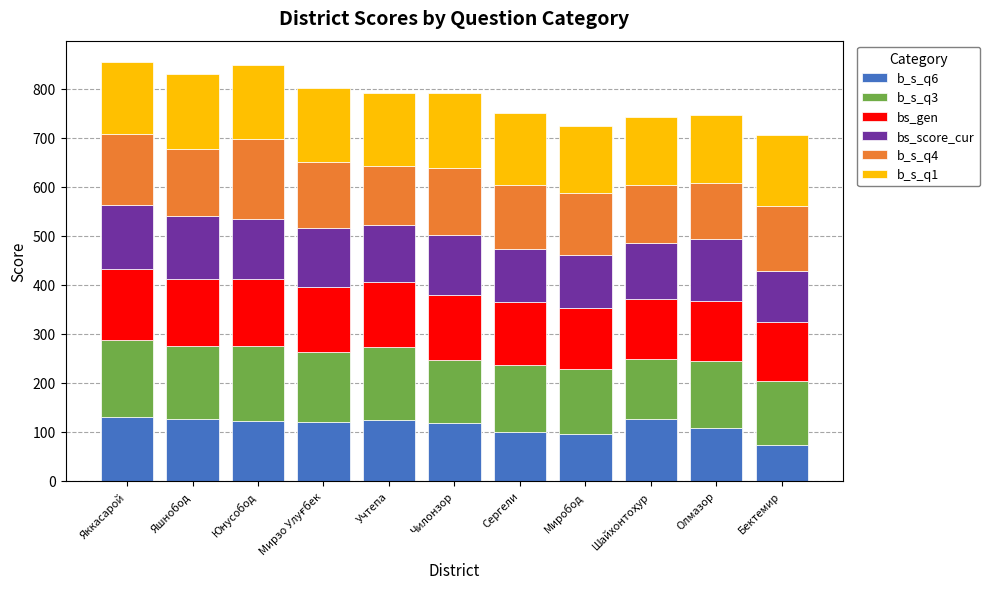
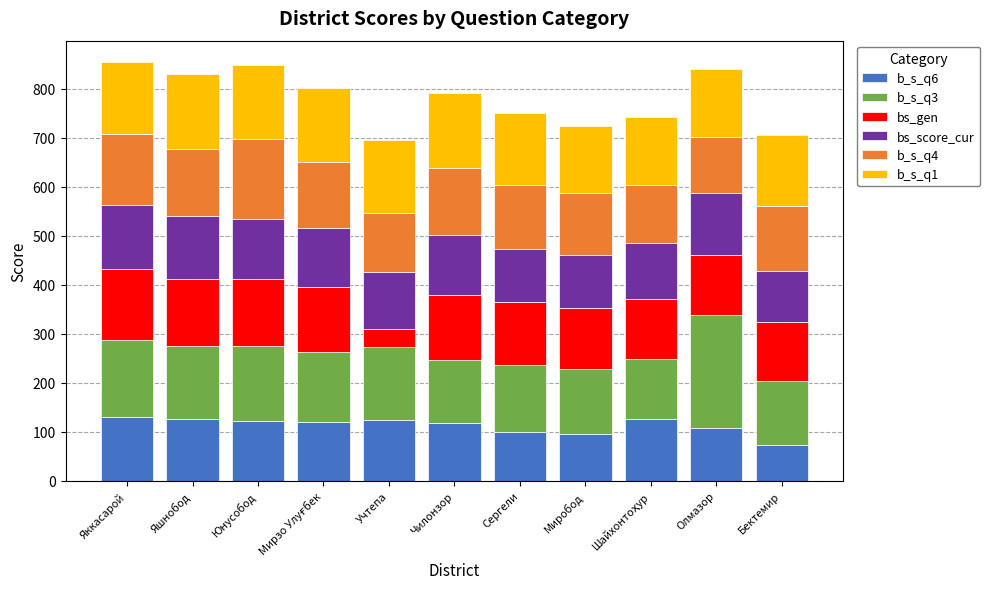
  {
    "b_s_q6": {
      "Яккасарой": 130,
      "Яшнобод": 130,
      "Юнусобод": 120,
      "Мирзо Улуғбек": 120,
      "Учтепа": 120,
      "Чилонзор": 120,
      "Сергели": 100,
      "Миробод": 100,
      "Шайхонтоҳур": 130,
      "Олмазор": 110,
      "Бектемир": 70
    },
    "b_s_q3": {
      "Яккасарой": 160,
      "Яшнобод": 150,
      "Юнусобод": 150,
      "Мирзо Улуғбек": 140,
      "Учтепа": 150,
      "Чилонзор": 130,
      "Сергели": 140,
      "Миробод": 130,
      "Шайхонтоҳур": 120,
-     "Олмазор": 140,
+     "Олмазор": 230,
      "Бектемир": 130
    },
    "bs_gen": {
      "Яккасарой": 140,
      "Яшнобод": 140,
      "Юнусобод": 140,
      "Мирзо Улуғбек": 130,
-     "Учтепа": 130,
+     "Учтепа": 40,
      "Чилонзор": 130,
      "Сергели": 130,
      "Миробод": 120,
      "Шайхонтоҳур": 120,
      "Олмазор": 120,
      "Бектемир": 120
    },
    "bs_score_cur": {
      "Яккасарой": 130,
      "Яшнобод": 130,
      "Юнусобод": 120,
      "Мирзо Улуғбек": 120,
      "Учтепа": 120,
      "Чилонзор": 120,
      "Сергели": 110,
      "Миробод": 110,
      "Шайхонтоҳур": 110,
      "Олмазор": 130,
      "Бектемир": 100
    },
    "b_s_q4": {
      "Яккасарой": 140,
      "Яшнобод": 140,
      "Юнусобод": 160,
      "Мирзо Улуғбек": 140,
      "Учтепа": 120,
      "Чилонзор": 140,
      "Сергели": 130,
      "Миробод": 130,
      "Шайхонтоҳур": 120,
      "Олмазор": 120,
      "Бектемир": 130
    },
    "b_s_q1": {
      "Яккасарой": 150,
      "Яшнобод": 150,
      "Юнусобод": 150,
      "Мирзо Улуғбек": 150,
      "Учтепа": 150,
      "Чилонзор": 150,
      "Сергели": 150,
      "Миробод": 140,
      "Шайхонтоҳур": 140,
      "Олмазор": 140,
      "Бектемир": 150
    }
  }
